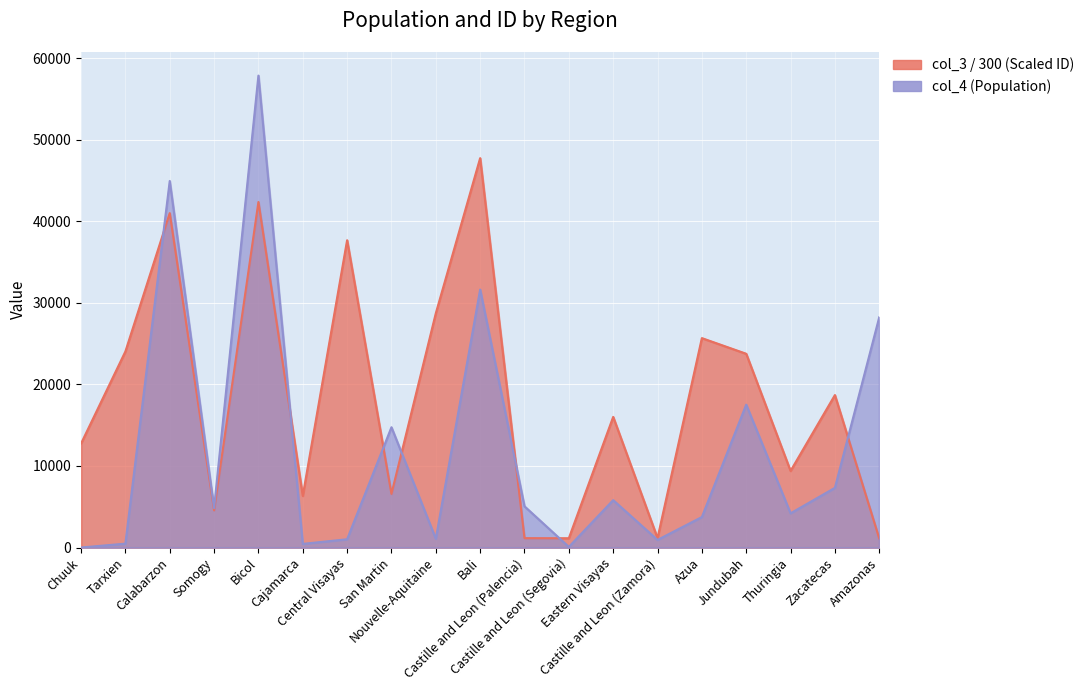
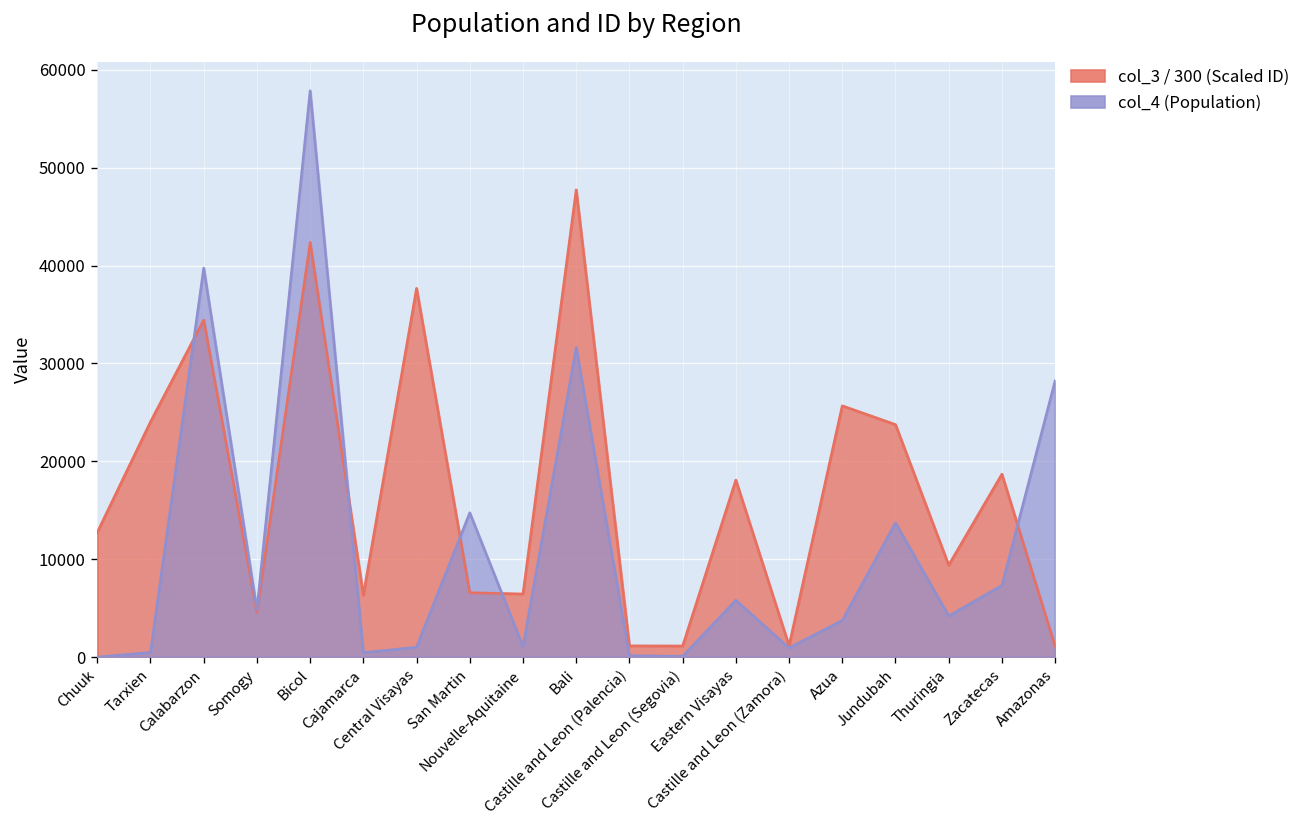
  {
    "col_3 / 300 (Scaled ID)": {
      "Chuuk": 13000,
      "Tarxien": 24000,
-     "Calabarzon": 41000,
+     "Calabarzon": 34000,
      "Bicol": 42000,
      "Cajamarca": 6000,
      "Central Visayas": 38000,
      "San Martin": 7000,
-     "Nouvelle-Aquitaine": 29000,
+     "Nouvelle-Aquitaine": 6000,
      "Bali": 48000,
      "Castille and Leon (Palencia)": 1000,
      "Castille and Leon (Segovia)": 1000,
-     "Eastern Visayas": 16000,
+     "Eastern Visayas": 18000,
      "Azua": 26000,
      "Jundubah": 24000,
      "Thuringia": 9000,
      "Zacatecas": 19000,
      "Amazonas": 1000
    },
    "col_4 (Population)": {
      "Chuuk": 0,
      "Tarxien": 0,
-     "Calabarzon": 45000,
+     "Calabarzon": 40000,
      "Bicol": 58000,
      "Cajamarca": 0,
      "Central Visayas": 1000,
      "San Martin": 15000,
      "Nouvelle-Aquitaine": 1000,
      "Bali": 32000,
-     "Castille and Leon (Palencia)": 5000,
+     "Castille and Leon (Palencia)": 0,
      "Castille and Leon (Segovia)": 0,
      "Eastern Visayas": 6000,
      "Azua": 4000,
-     "Jundubah": 18000,
+     "Jundubah": 14000,
      "Thuringia": 4000,
      "Zacatecas": 7000,
      "Amazonas": 28000
    }
  }
